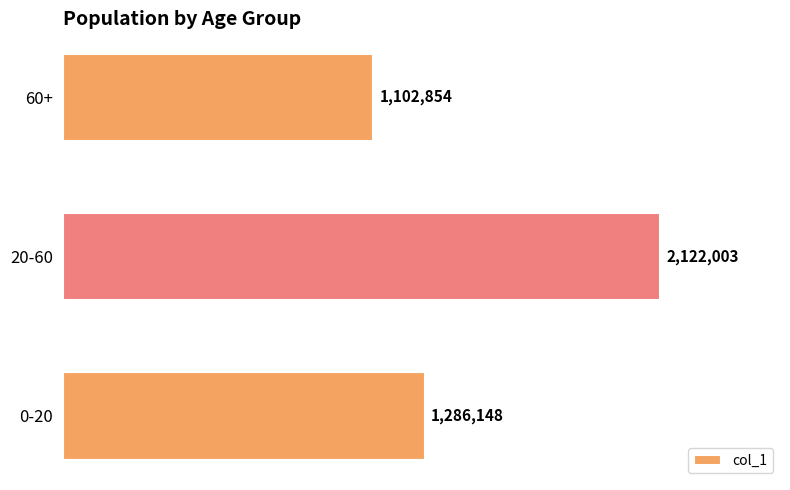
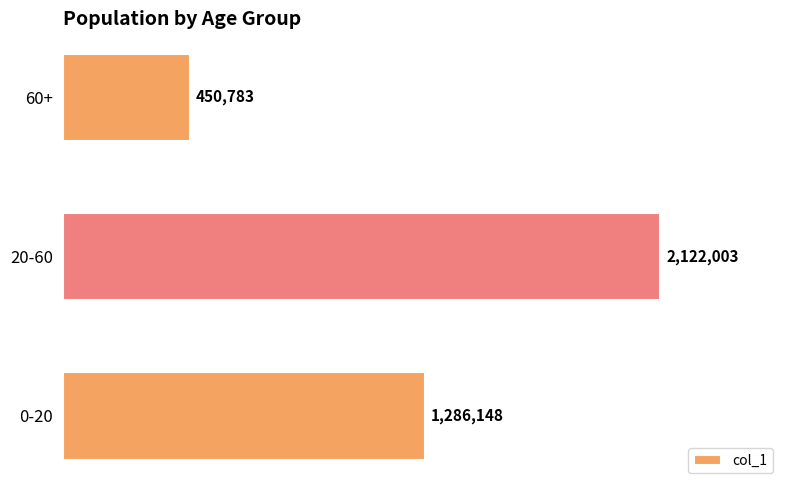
  {
-   "60+": "1,102,854",
+   "60+": "450,783",
    "20-60": "2,122,003",
    "0-20": "1,286,148"
  }
